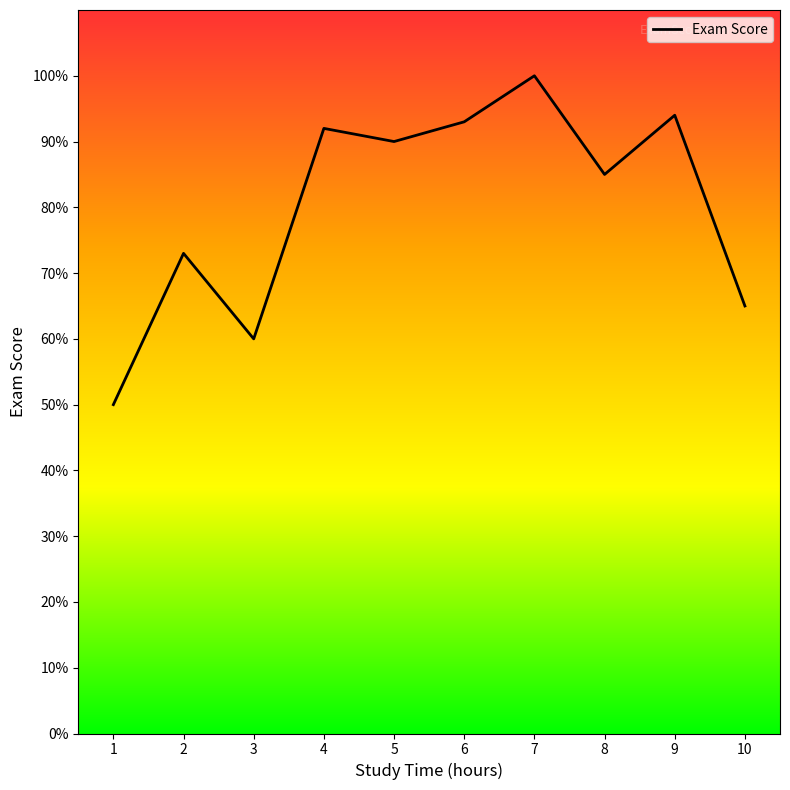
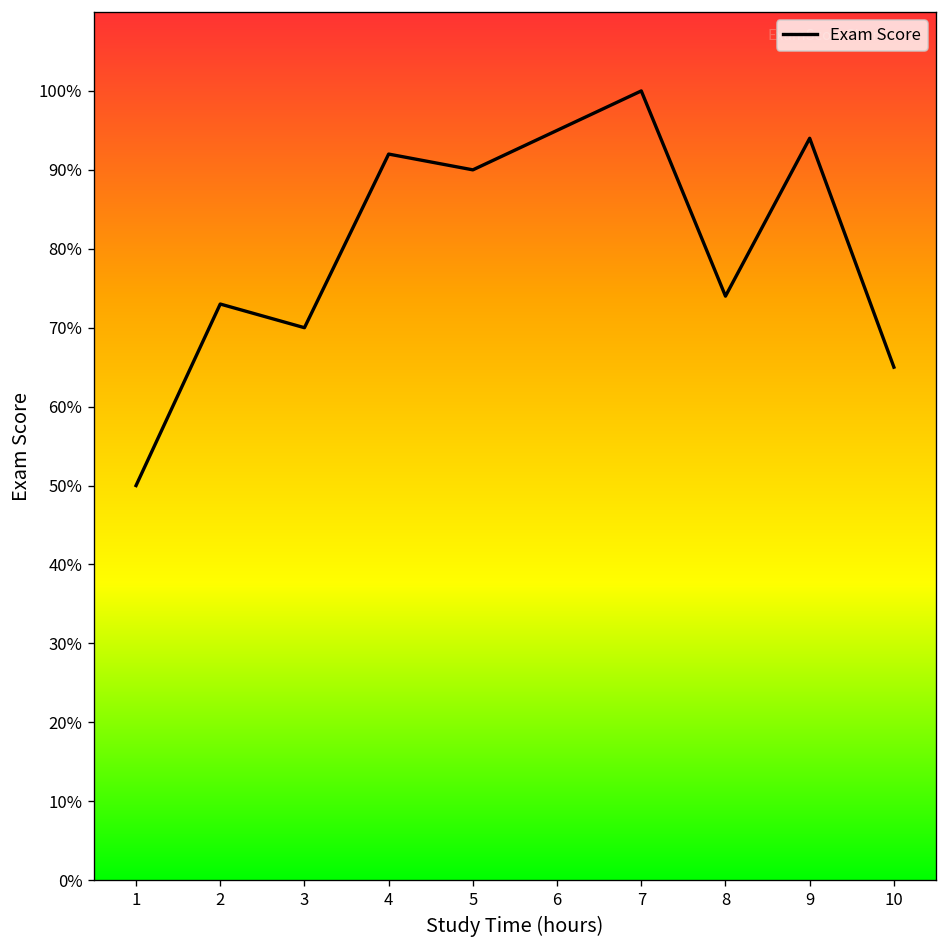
  {
    "1": "50%",
    "2": "73%",
-   "3": "60%",
+   "3": "70%",
    "4": "92%",
    "5": "90%",
-   "6": "93%",
+   "6": "95%",
    "7": "100%",
-   "8": "85%",
+   "8": "74%",
    "9": "94%",
    "10": "65%"
  }
